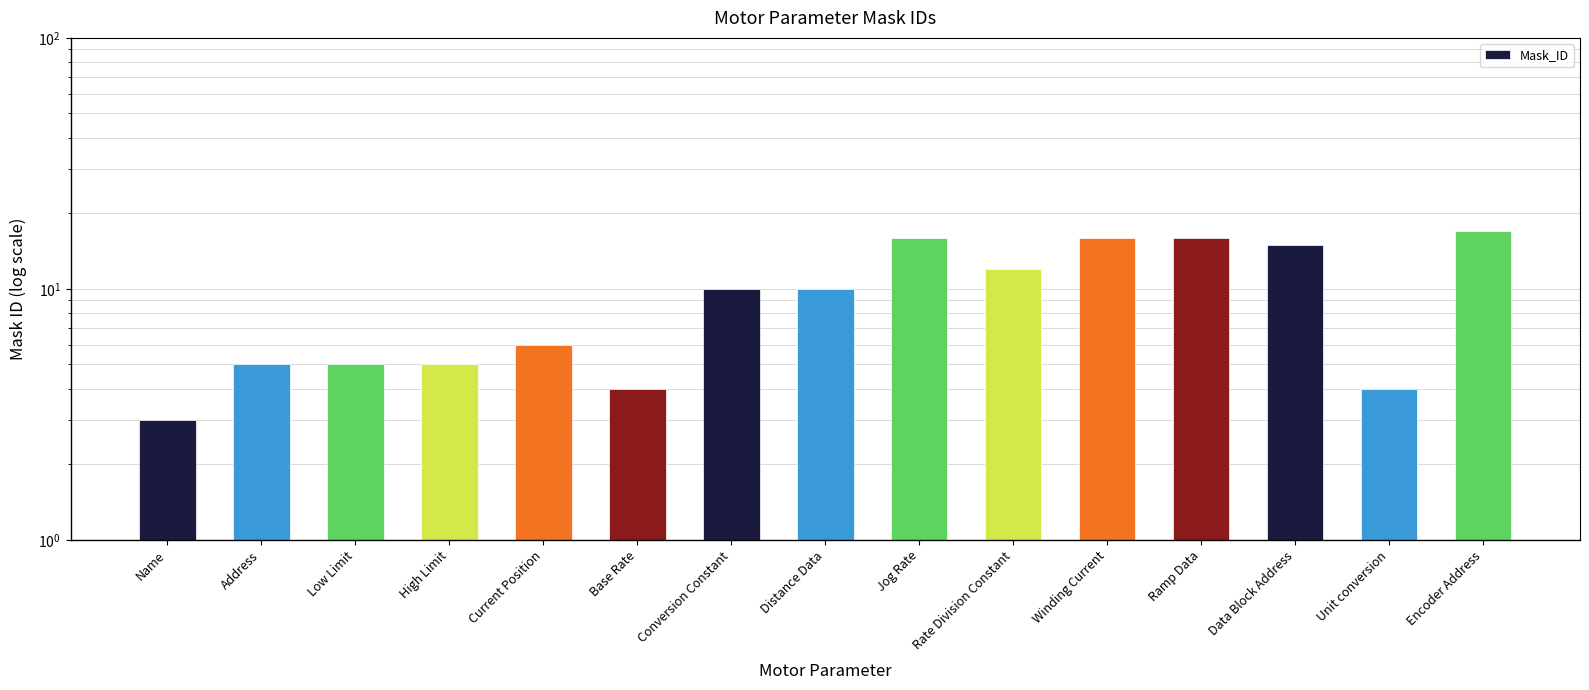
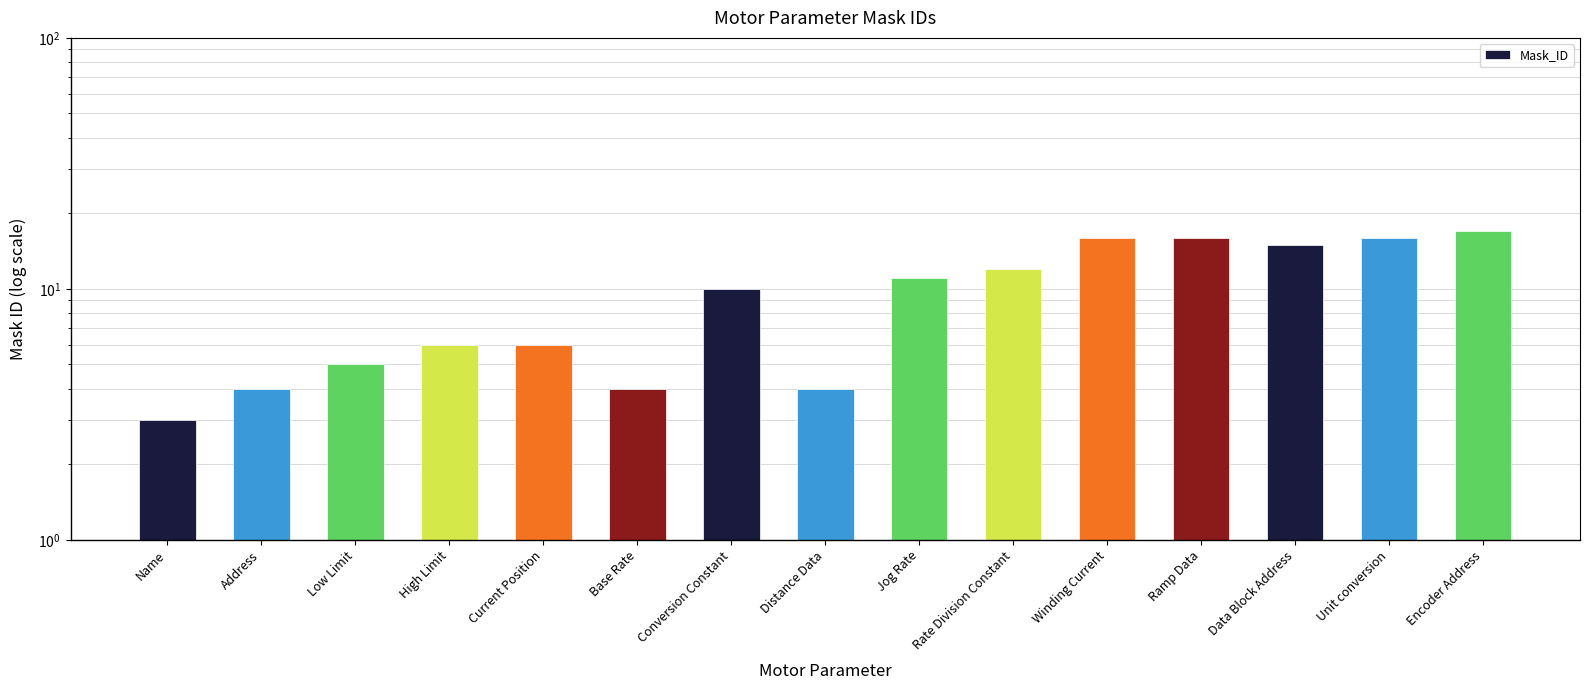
  {
    "Name": 3,
-   "Address": 5,
+   "Address": 4,
    "Low Limit": 5,
-   "High Limit": 5,
+   "High Limit": 6,
    "Current Position": 6,
    "Base Rate": 4,
    "Conversion Constant": 10,
-   "Distance Data": 10,
-   "Jog Rate": 16,
+   "Distance Data": 4,
+   "Jog Rate": 11,
    "Rate Division Constant": 12,
    "Winding Current": 16,
    "Ramp Data": 16,
    "Data Block Address": 15,
-   "Unit conversion": 4,
+   "Unit conversion": 16,
    "Encoder Address": 17
  }
